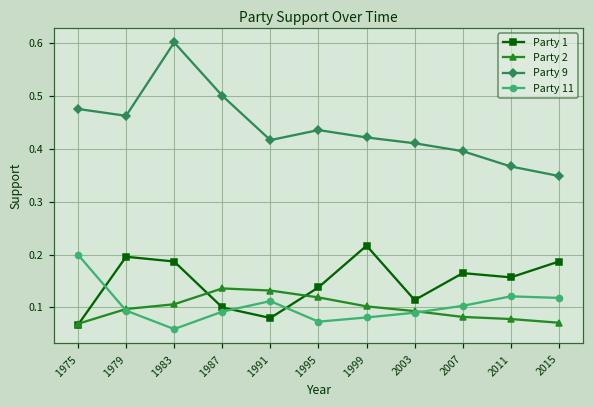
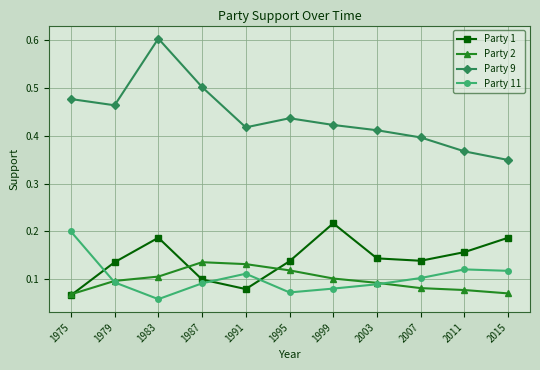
  {
    "Party 1": {
-     "1979": 0.20,
+     "1979": 0.14,
      "1983": 0.19,
      "1987": 0.10,
      "1991": 0.08,
      "1995": 0.14,
      "1999": 0.22,
-     "2003": 0.11,
-     "2007": 0.17,
+     "2003": 0.14,
+     "2007": 0.14,
      "2011": 0.16,
      "2015": 0.19
    }
  }
